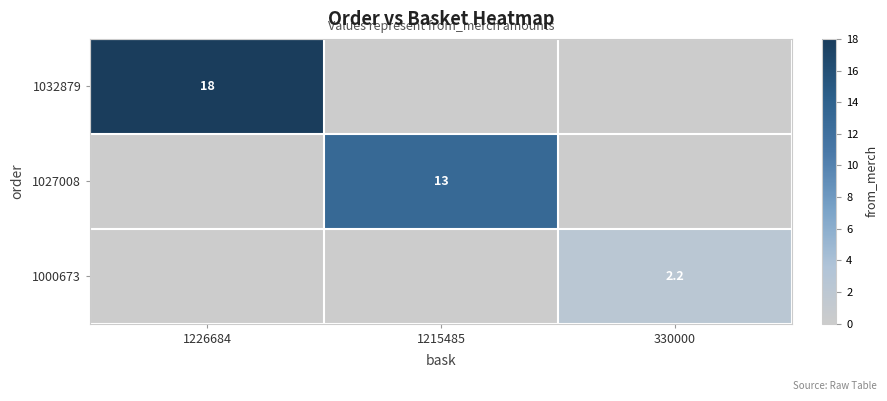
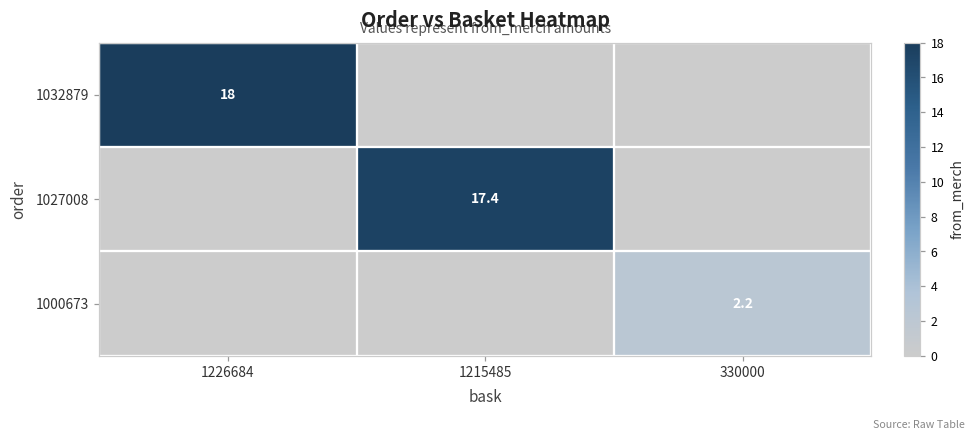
  {
    "1032879": {
      "1226684": 18
    },
    "1027008": {
-     "1215485": 13
+     "1215485": 17.4
    },
    "1000673": {
      "330000": 2.2
    }
  }
